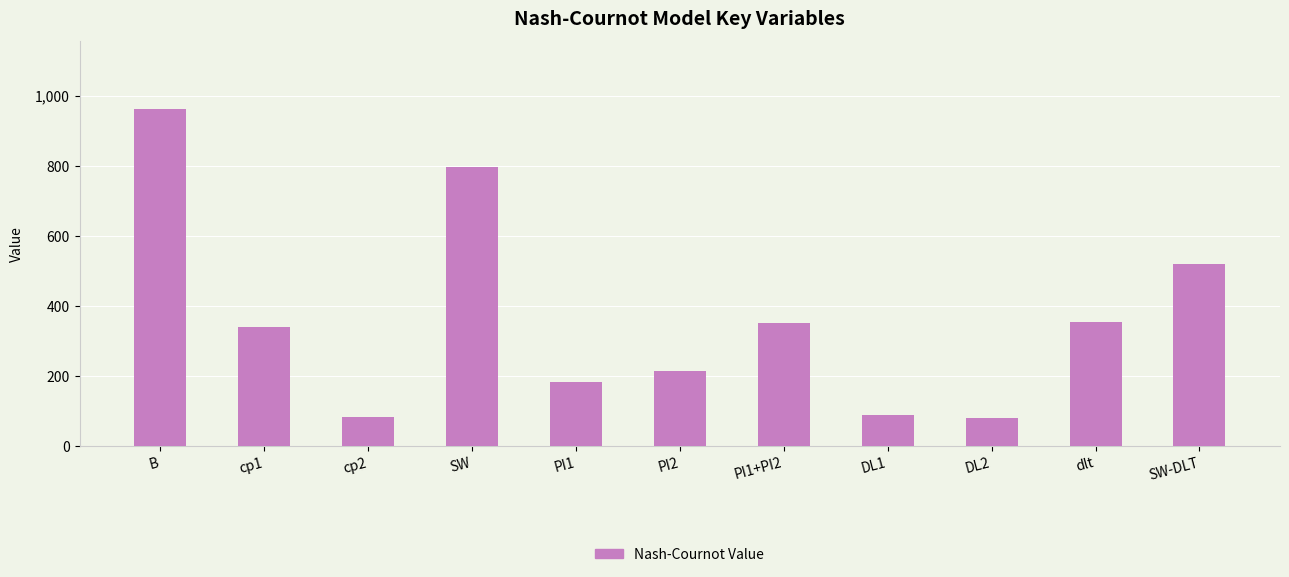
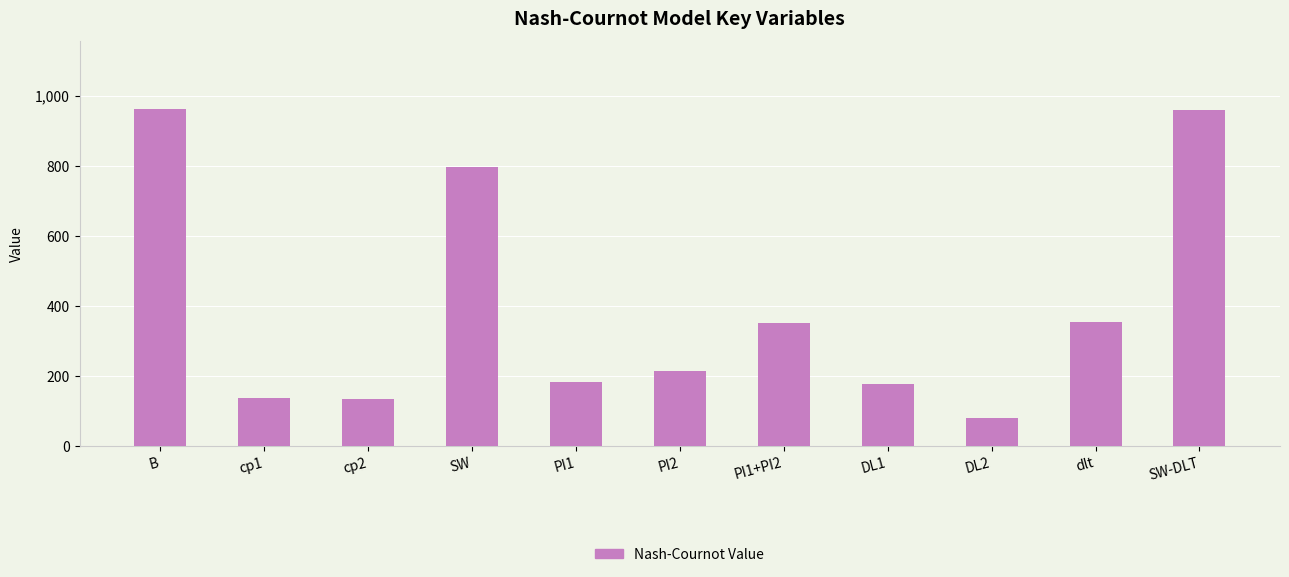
  {
    "B": 960,
-   "cp1": 340,
-   "cp2": 80,
+   "cp1": 140,
+   "cp2": 140,
    "SW": 800,
    "PI1": 180,
    "PI2": 210,
    "PI1+PI2": 350,
-   "DL1": 90,
+   "DL1": 180,
    "DL2": 80,
    "dlt": 350,
-   "SW-DLT": 520
+   "SW-DLT": 960
  }
